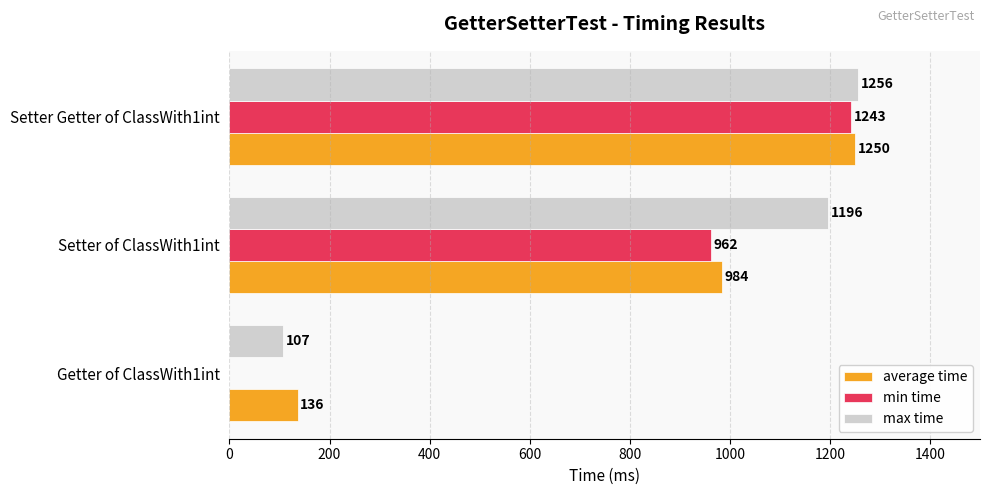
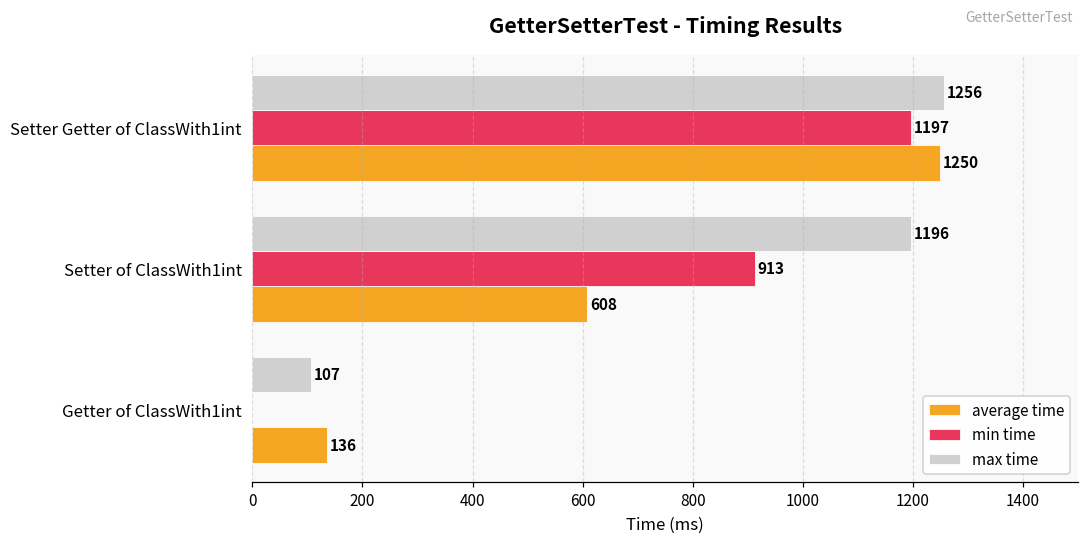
  {
    "average time": {
      "Setter Getter of ClassWith1int": 1250,
-     "Setter of ClassWith1int": 984,
+     "Setter of ClassWith1int": 608,
      "Getter of ClassWith1int": 136
    },
    "min time": {
-     "Setter Getter of ClassWith1int": 1243,
-     "Setter of ClassWith1int": 962
+     "Setter Getter of ClassWith1int": 1197,
+     "Setter of ClassWith1int": 913
    },
    "max time": {
      "Setter Getter of ClassWith1int": 1256,
      "Setter of ClassWith1int": 1196,
      "Getter of ClassWith1int": 107
    }
  }
